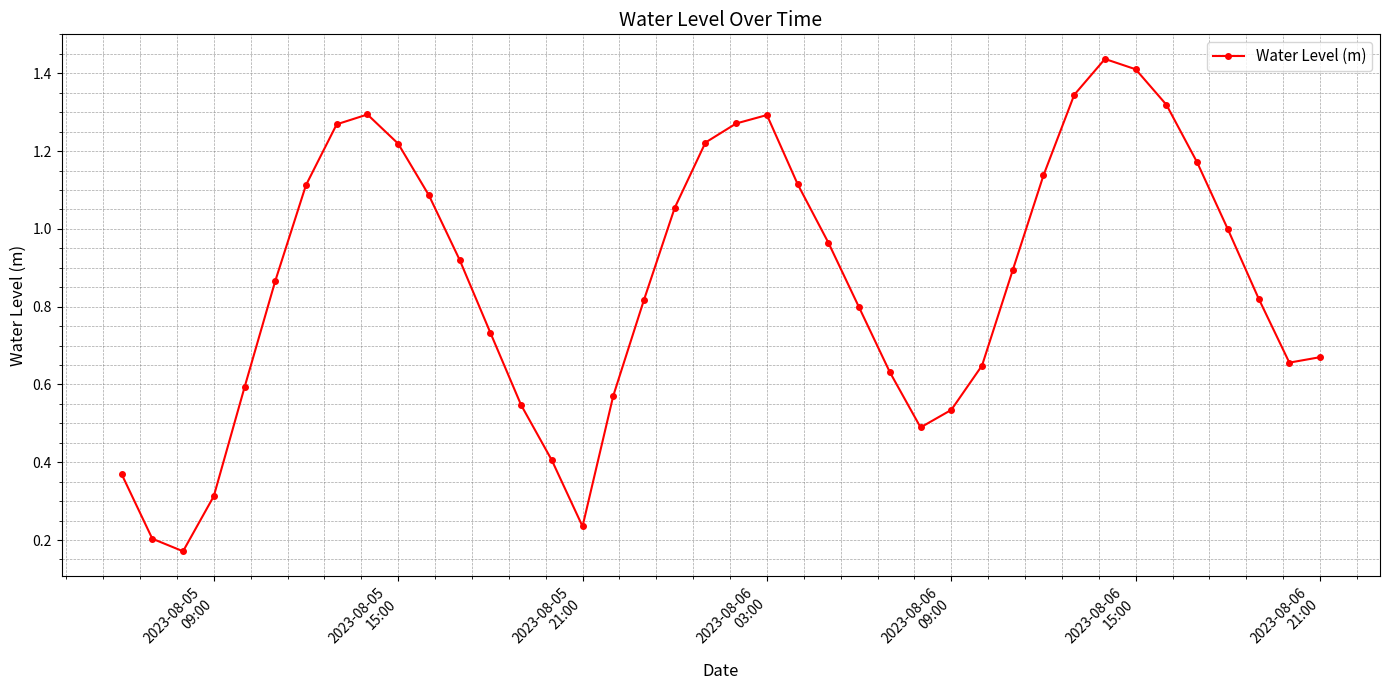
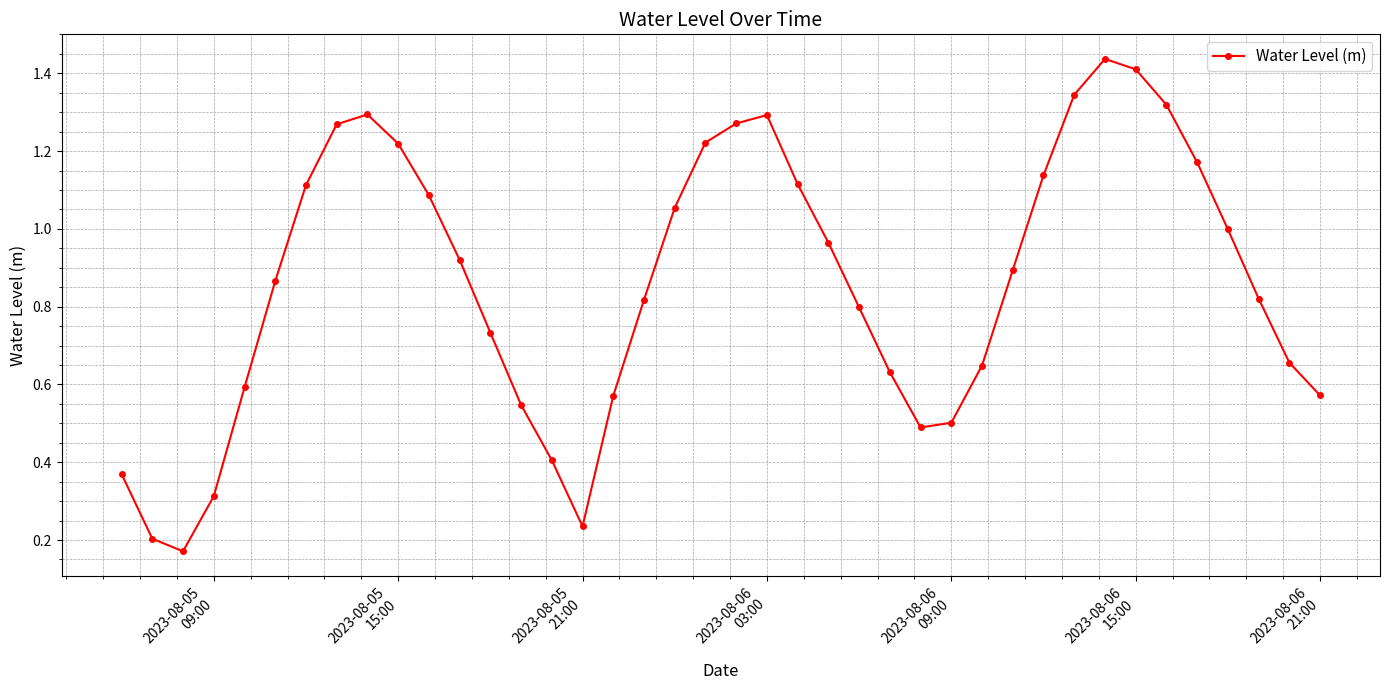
  {
    "2023-08-05 09:00": 0.31,
    "2023-08-05 15:00": 1.22,
    "2023-08-05 21:00": 0.24,
    "2023-08-06 03:00": 1.29,
-   "2023-08-06 09:00": 0.53,
+   "2023-08-06 09:00": 0.50,
    "2023-08-06 15:00": 1.41,
-   "2023-08-06 21:00": 0.67
+   "2023-08-06 21:00": 0.57
  }
